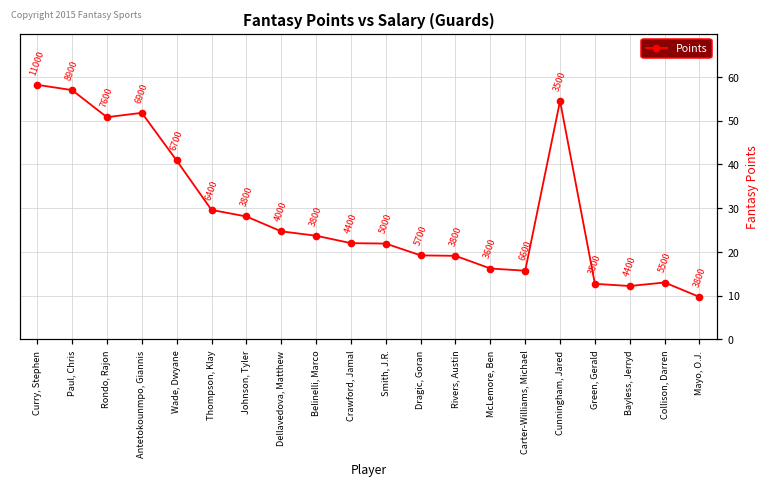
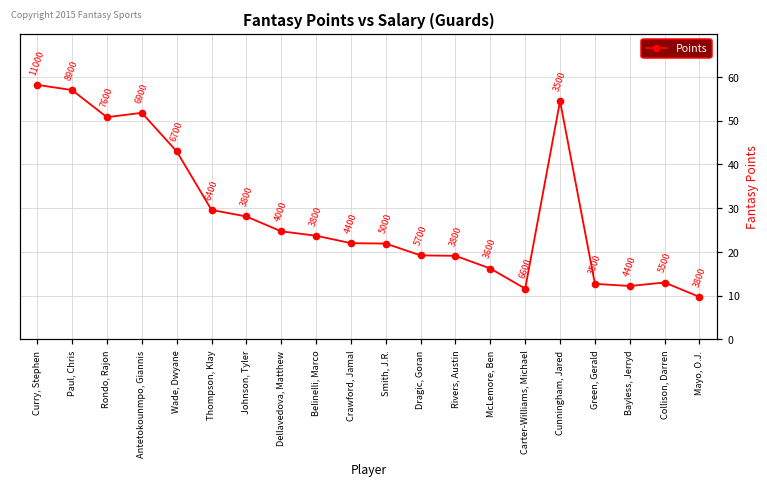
  {
-   "Wade, Dwyane": 41,
-   "Carter-Williams, Michael": 16
+   "Wade, Dwyane": 43,
+   "Carter-Williams, Michael": 12
  }
